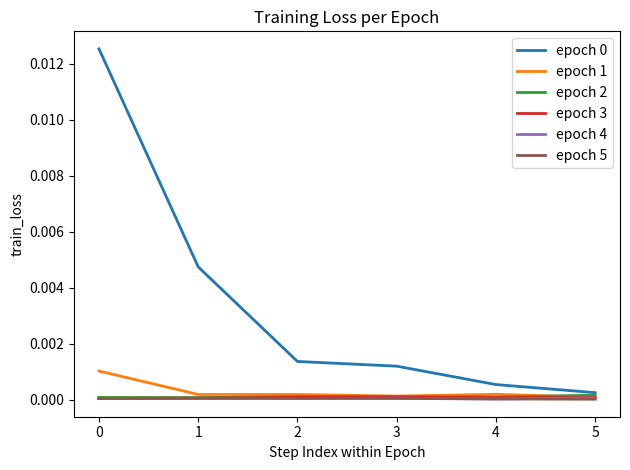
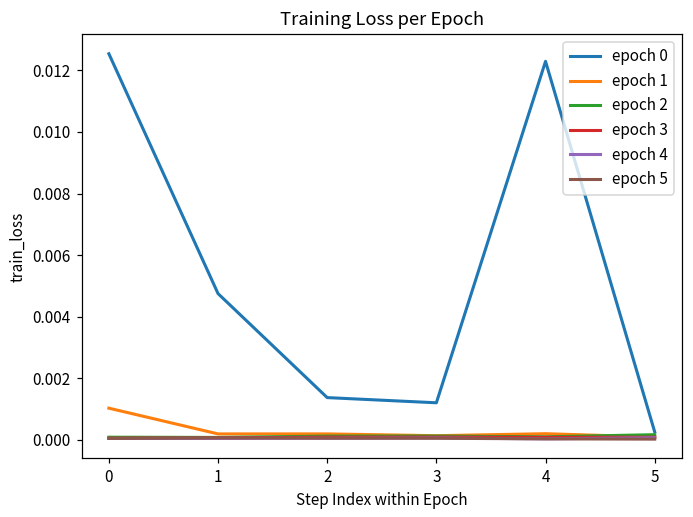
  {
    "epoch 0": {
      "0": 0.0125,
      "1": 0.0048,
      "2": 0.0014,
      "3": 0.0012,
-     "4": 0.0006
+     "4": 0.0123
    },
    "epoch 1": {
      "0": 0.0010,
      "1": 0.0002,
      "4": 0.0002
    }
  }
